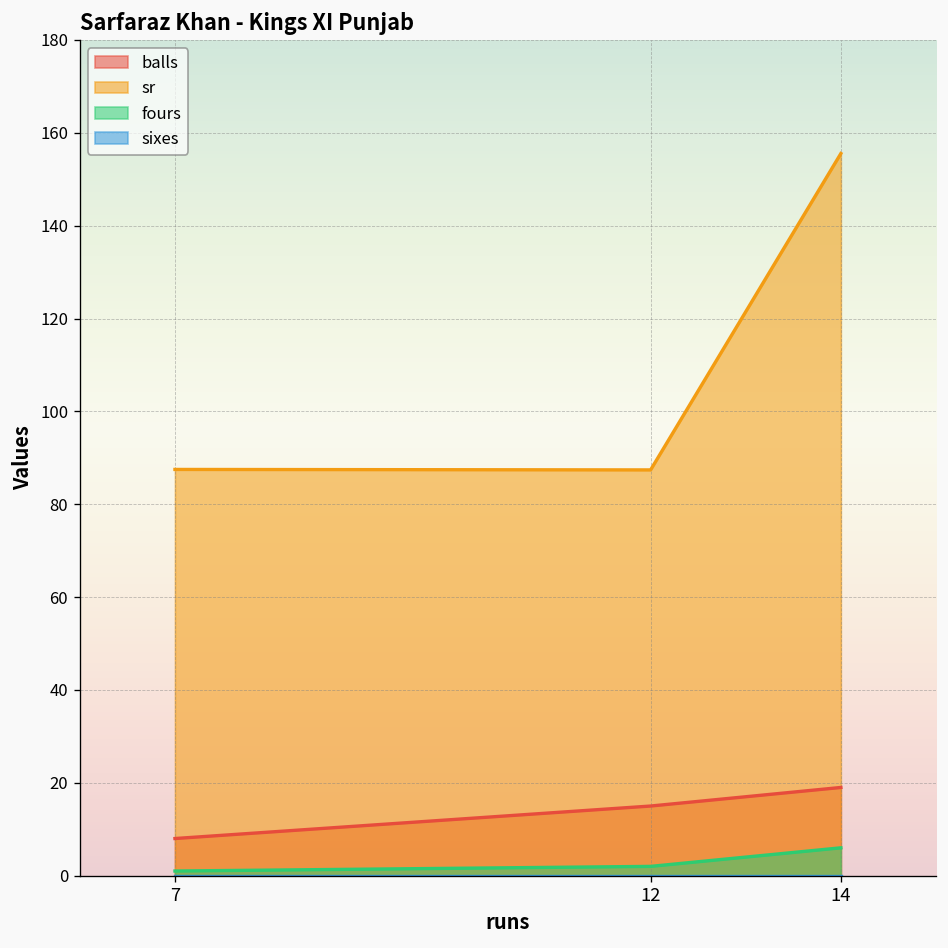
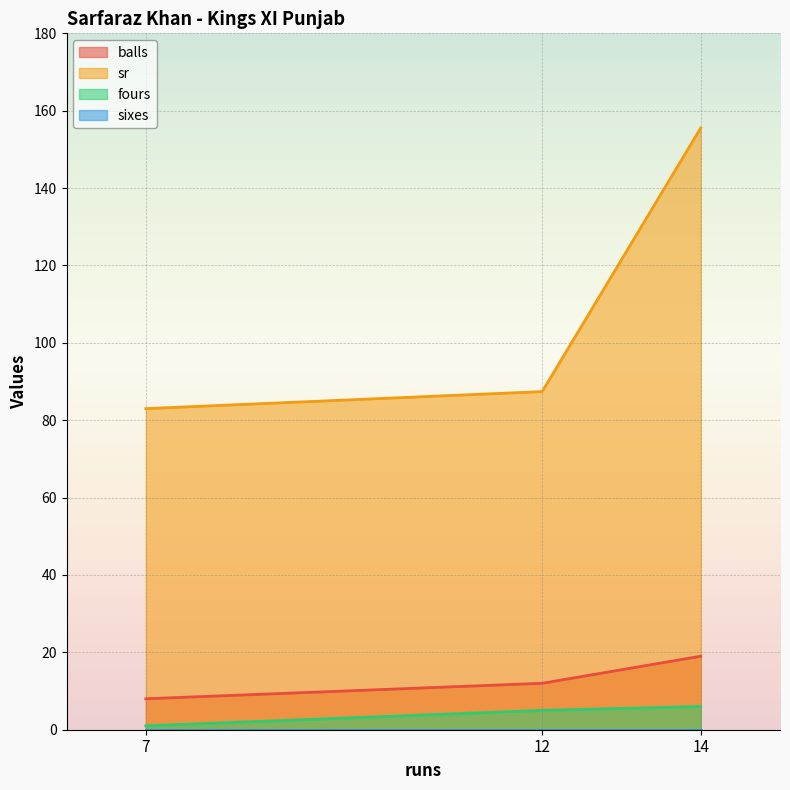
  {
    "balls": {
      "7": 8,
-     "12": 15,
+     "12": 12,
      "14": 19
    },
    "sr": {
-     "7": 88,
+     "7": 83,
      "12": 87,
      "14": 156
    },
    "fours": {
      "7": 1,
-     "12": 2,
+     "12": 5,
      "14": 6
    },
    "sixes": {
      "7": 0,
      "12": 0,
      "14": 0
    }
  }
